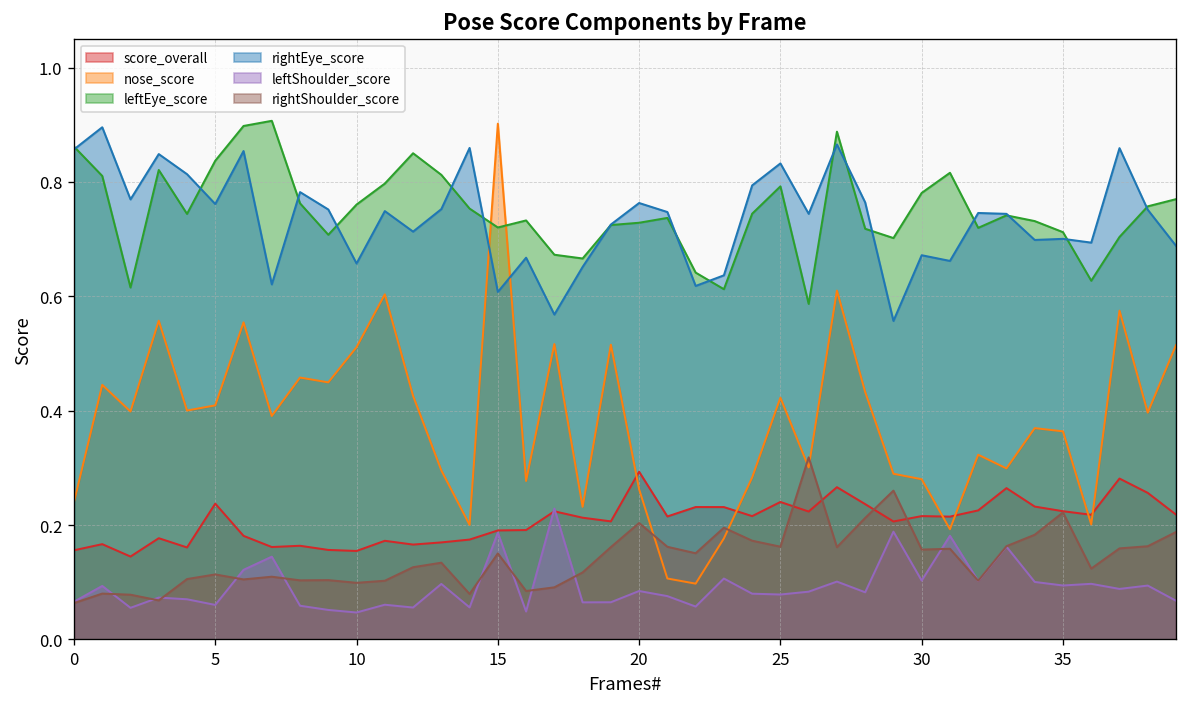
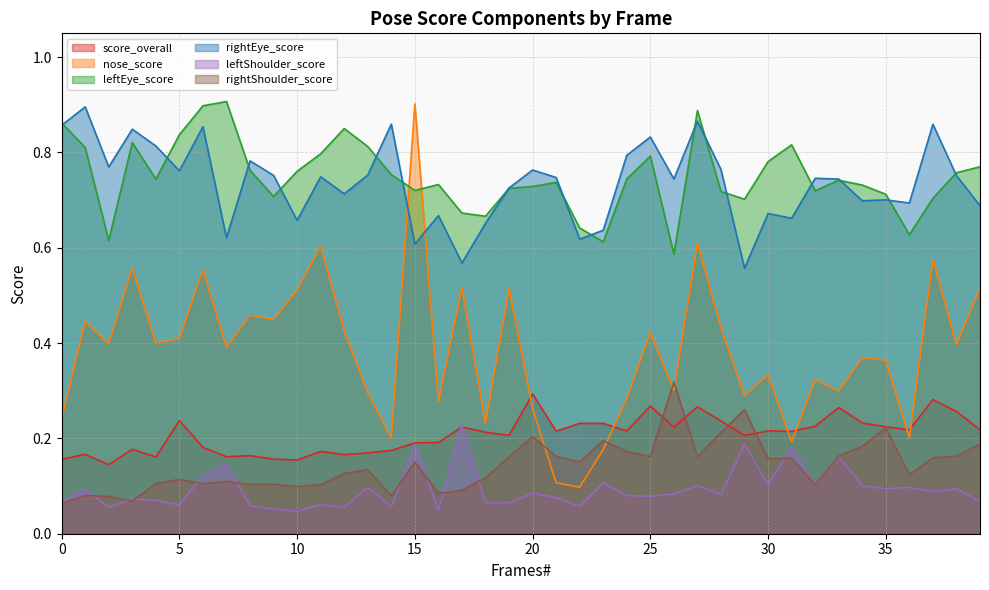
  {
    "score_overall": {
      "0": 0.16,
      "5": 0.24,
      "10": 0.15,
      "20": 0.29,
-     "25": 0.24,
+     "25": 0.27,
      "30": 0.22
    },
    "nose_score": {
      "0": 0.24,
      "5": 0.41,
      "10": 0.51,
      "15": 0.90,
      "20": 0.26,
      "25": 0.42,
-     "30": 0.28,
+     "30": 0.33,
      "35": 0.36
    },
    "leftEye_score": {
      "5": 0.84,
      "10": 0.76,
      "15": 0.72,
      "20": 0.73,
      "25": 0.79,
      "30": 0.78,
      "35": 0.71
    },
    "rightEye_score": {
      "5": 0.76,
      "10": 0.66,
      "15": 0.61,
      "20": 0.76,
      "25": 0.83,
      "30": 0.67,
      "35": 0.70
    },
    "leftShoulder_score": {
      "5": 0.06,
      "10": 0.05,
      "20": 0.08,
      "25": 0.08,
      "30": 0.10,
      "35": 0.09
    },
    "rightShoulder_score": {
      "5": 0.11,
      "10": 0.10,
      "15": 0.15,
      "20": 0.20,
      "25": 0.16,
      "30": 0.16
    }
  }
